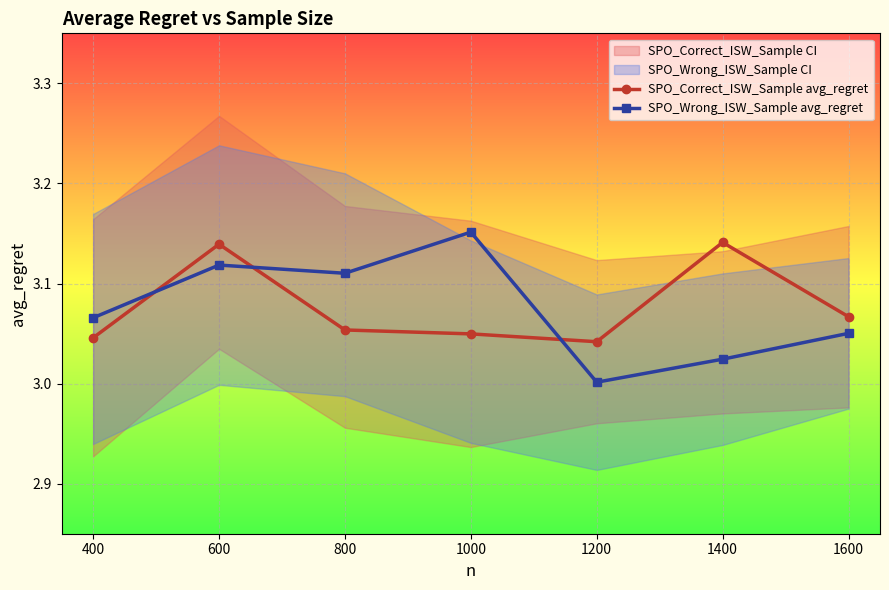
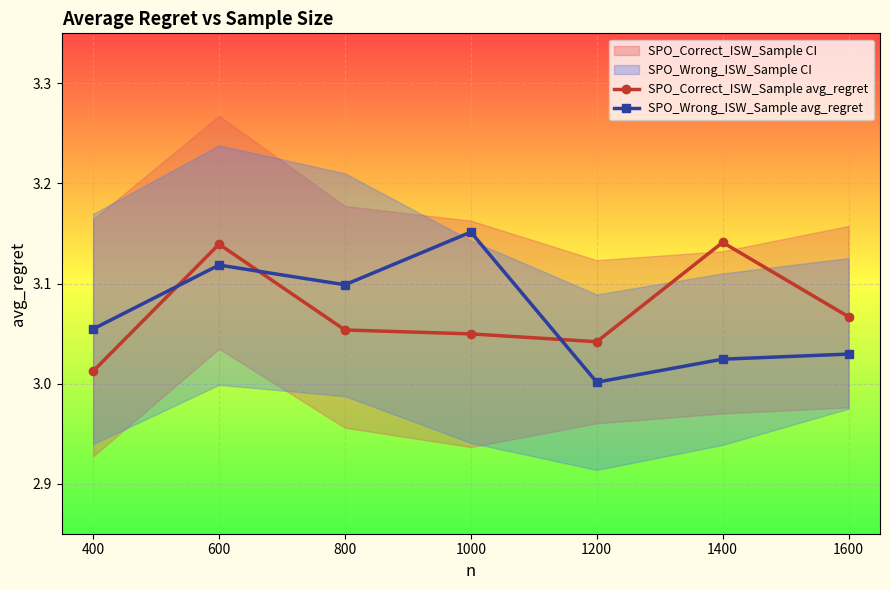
  {
    "SPO_Correct_ISW_Sample avg_regret": {
-     "400": 3.046,
+     "400": 3.012,
      "600": 3.139,
      "800": 3.054,
      "1000": 3.050,
      "1200": 3.042,
      "1400": 3.141,
      "1600": 3.067
    },
    "SPO_Wrong_ISW_Sample avg_regret": {
-     "400": 3.066,
+     "400": 3.055,
      "600": 3.118,
-     "800": 3.110,
+     "800": 3.099,
      "1000": 3.151,
      "1200": 3.001,
      "1400": 3.024,
-     "1600": 3.050
+     "1600": 3.030
    }
  }
